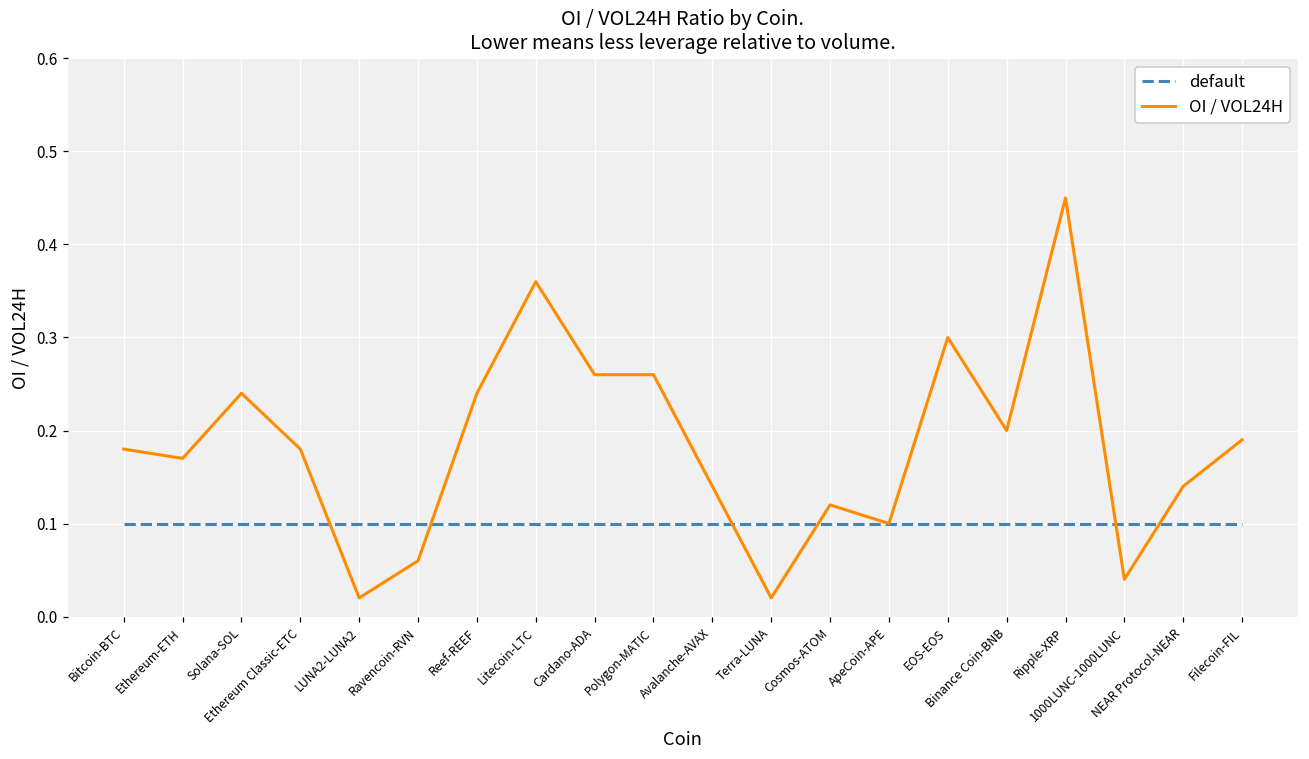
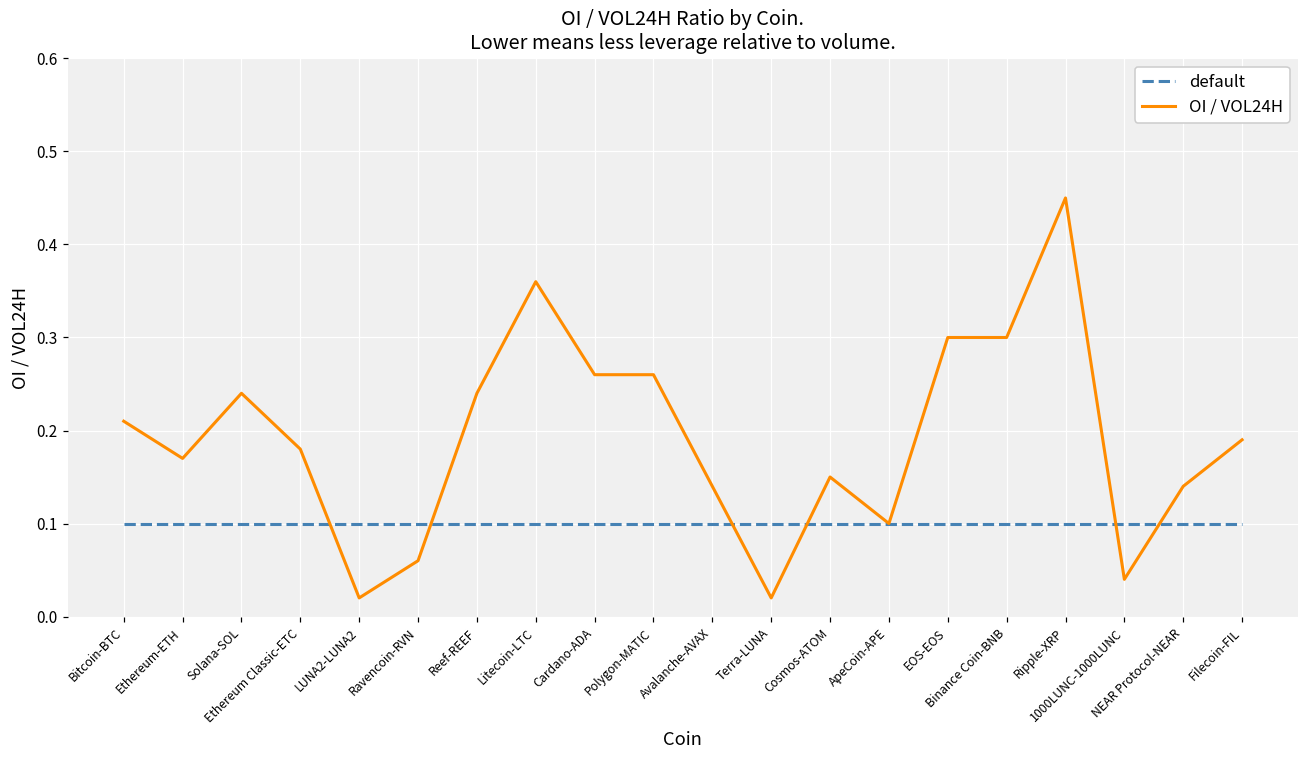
  {
    "default": {
      "Bitcoin-BTC": 0.10,
      "Ethereum-ETH": 0.10,
      "Solana-SOL": 0.10,
      "Ethereum Classic-ETC": 0.10,
      "LUNA2-LUNA2": 0.10,
      "Ravencoin-RVN": 0.10,
      "Reef-REEF": 0.10,
      "Litecoin-LTC": 0.10,
      "Cardano-ADA": 0.10,
      "Polygon-MATIC": 0.10,
      "Avalanche-AVAX": 0.10,
      "Terra-LUNA": 0.10,
      "Cosmos-ATOM": 0.10,
      "EOS-EOS": 0.10,
      "Binance Coin-BNB": 0.10,
      "Ripple-XRP": 0.10,
      "1000LUNC-1000LUNC": 0.10,
      "NEAR Protocol-NEAR": 0.10,
      "Filecoin-FIL": 0.10
    },
    "OI / VOL24H": {
-     "Bitcoin-BTC": 0.18,
+     "Bitcoin-BTC": 0.21,
      "Ethereum-ETH": 0.17,
      "Solana-SOL": 0.24,
      "Ethereum Classic-ETC": 0.18,
      "LUNA2-LUNA2": 0.02,
      "Ravencoin-RVN": 0.06,
      "Reef-REEF": 0.24,
      "Litecoin-LTC": 0.36,
      "Cardano-ADA": 0.26,
      "Polygon-MATIC": 0.26,
      "Avalanche-AVAX": 0.14,
      "Terra-LUNA": 0.02,
-     "Cosmos-ATOM": 0.12,
+     "Cosmos-ATOM": 0.15,
      "EOS-EOS": 0.30,
-     "Binance Coin-BNB": 0.2,
+     "Binance Coin-BNB": 0.3,
      "Ripple-XRP": 0.45,
      "1000LUNC-1000LUNC": 0.04,
      "NEAR Protocol-NEAR": 0.14,
      "Filecoin-FIL": 0.19
    }
  }
